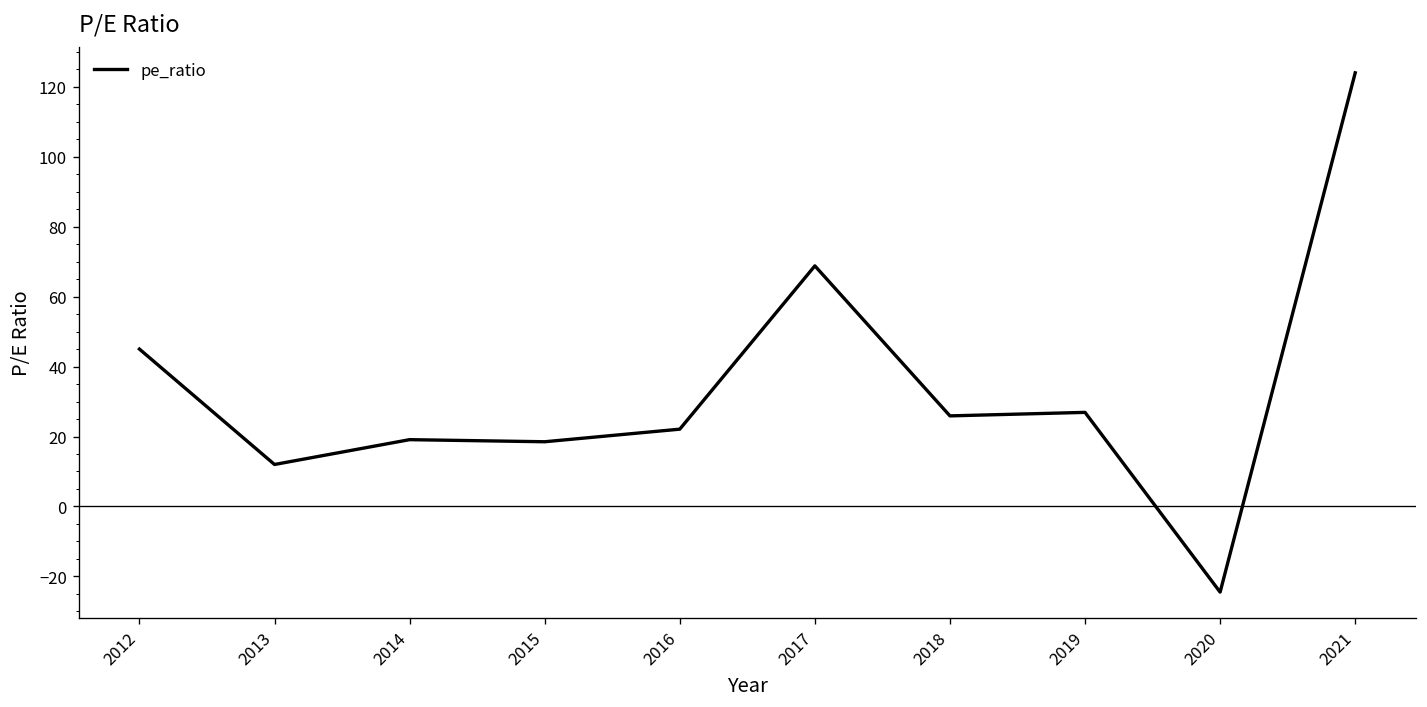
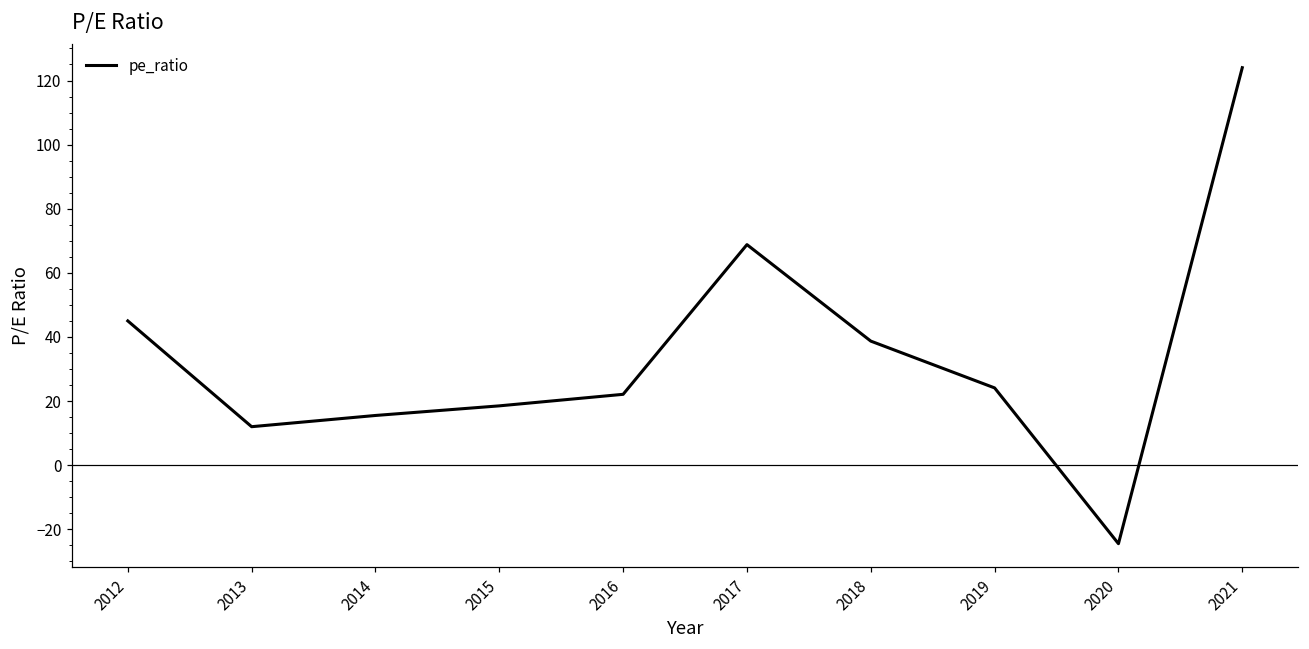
  {
    "2012": 45,
    "2013": 12,
-   "2014": 19,
+   "2014": 16,
    "2015": 19,
    "2016": 22,
    "2017": 69,
-   "2018": 26,
-   "2019": 27,
+   "2018": 39,
+   "2019": 24,
    "2020": -25,
    "2021": 124
  }
